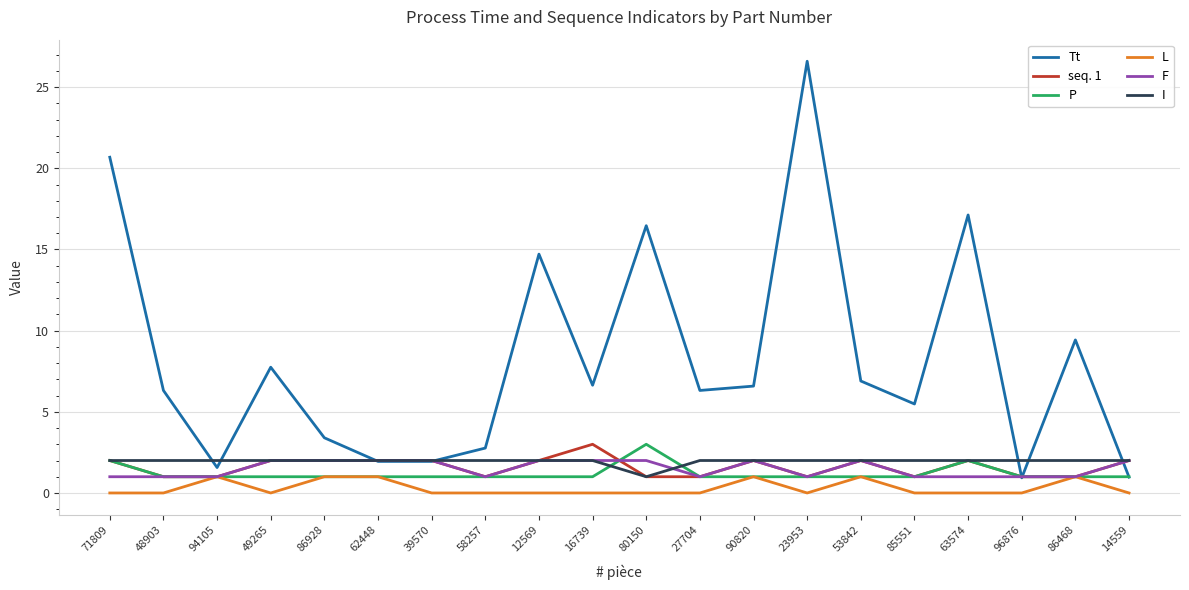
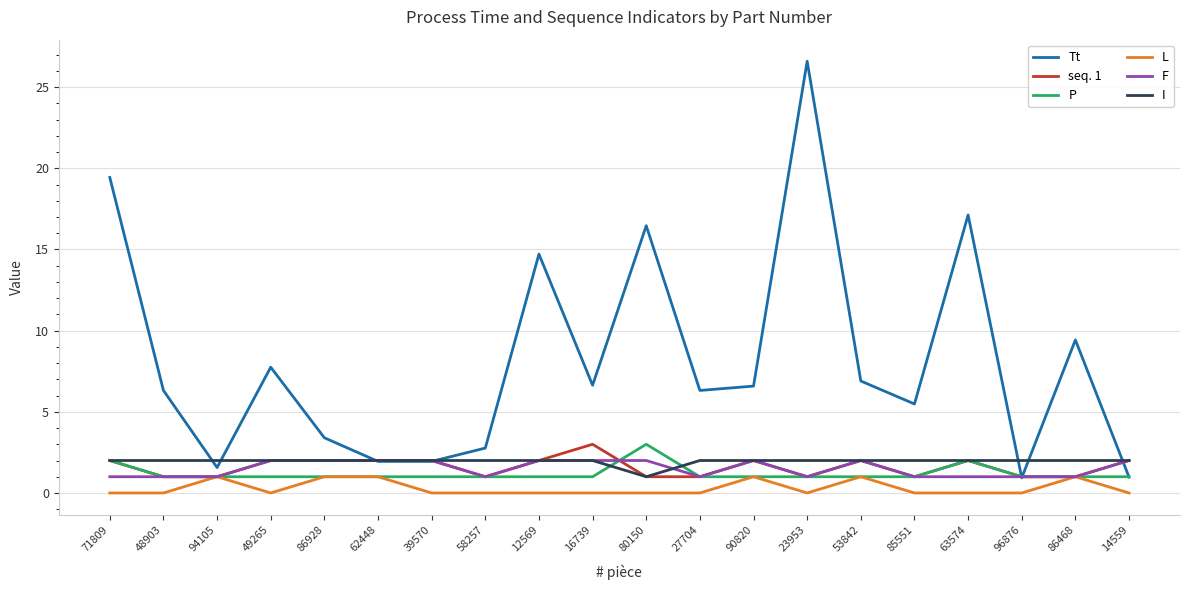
  {
    "Tt": {
-     "71809": 20.7,
+     "71809": 19.4,
      "48903": 6.3,
      "94105": 1.6,
      "49265": 7.7,
      "86928": 3.4,
      "58257": 2.8,
      "12569": 14.7,
      "16739": 6.6,
      "80150": 16.5,
      "27704": 6.3,
      "90820": 6.6,
      "23953": 26.6,
      "53842": 6.9,
      "85551": 5.5,
      "63574": 17.1,
      "86468": 9.4
    },
    "seq. 1": {
      "16739": 3.0
    },
    "P": {
      "49265": 1.0,
      "39570": 1.0,
      "12569": 1.0,
      "16739": 1.0,
      "80150": 3.0
    },
    "L": {
      "71809": 0.0,
      "48903": 0.0,
      "49265": 0.0,
      "39570": 0.0,
      "58257": 0.0,
      "12569": 0.0,
      "16739": 0.0,
      "80150": 0.0,
      "27704": 0.0,
      "23953": 0.0,
      "85551": 0.0,
      "63574": 0.0,
      "96876": 0.0,
      "14559": 0.0
    },
    "F": {
      "71809": 1.0,
      "80150": 2.0,
      "63574": 1.0
    },
    "I": {
      "48903": 2.0,
      "94105": 2.0,
      "58257": 2.0,
      "27704": 2.0,
      "23953": 2.0,
      "85551": 2.0,
      "96876": 2.0,
      "86468": 2.0
    }
  }
